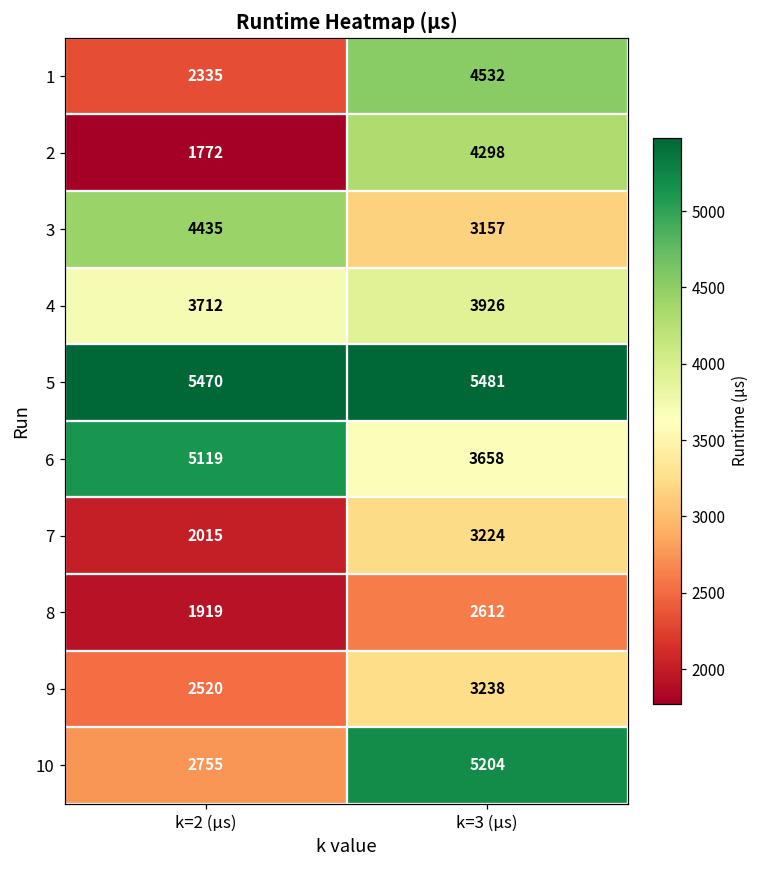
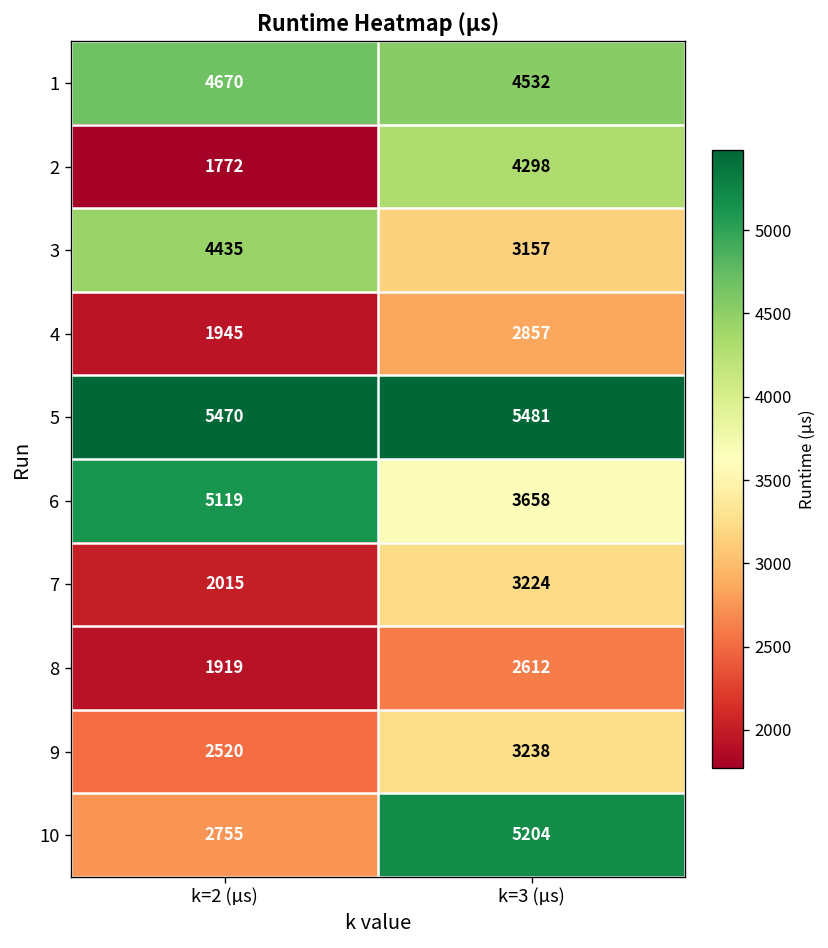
  {
    "1": {
-     "k=2 (µs)": 2335,
+     "k=2 (µs)": 4670,
      "k=3 (µs)": 4532
    },
    "2": {
      "k=2 (µs)": 1772,
      "k=3 (µs)": 4298
    },
    "3": {
      "k=2 (µs)": 4435,
      "k=3 (µs)": 3157
    },
    "4": {
-     "k=2 (µs)": 3712,
-     "k=3 (µs)": 3926
+     "k=2 (µs)": 1945,
+     "k=3 (µs)": 2857
    },
    "5": {
      "k=2 (µs)": 5470,
      "k=3 (µs)": 5481
    },
    "6": {
      "k=2 (µs)": 5119,
      "k=3 (µs)": 3658
    },
    "7": {
      "k=2 (µs)": 2015,
      "k=3 (µs)": 3224
    },
    "8": {
      "k=2 (µs)": 1919,
      "k=3 (µs)": 2612
    },
    "9": {
      "k=2 (µs)": 2520,
      "k=3 (µs)": 3238
    },
    "10": {
      "k=2 (µs)": 2755,
      "k=3 (µs)": 5204
    }
  }
